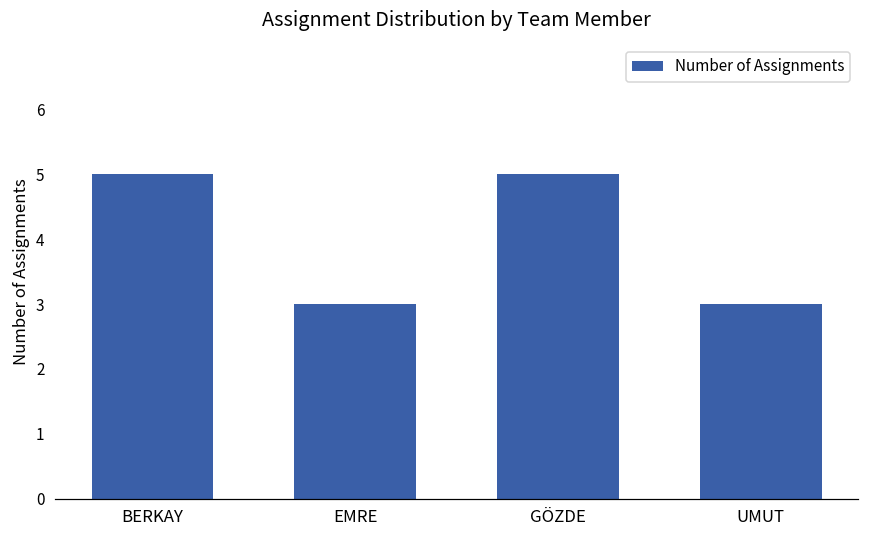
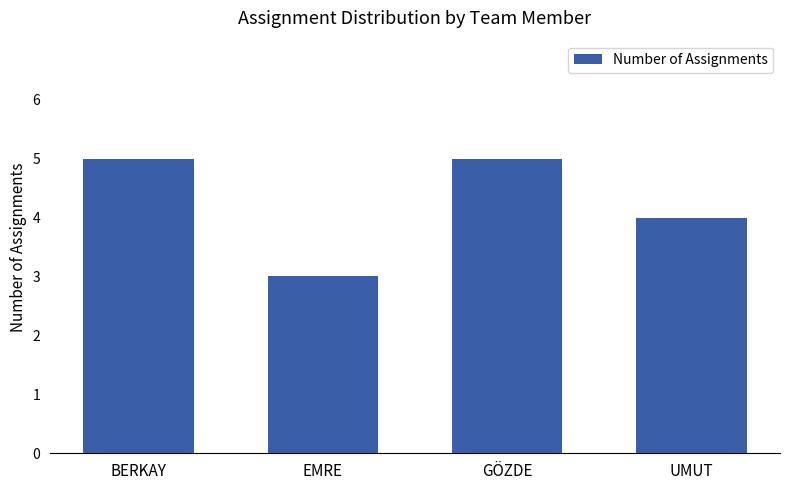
  {
    "BERKAY": 5,
    "EMRE": 3,
    "GÖZDE": 5,
-   "UMUT": 3
+   "UMUT": 4
  }
